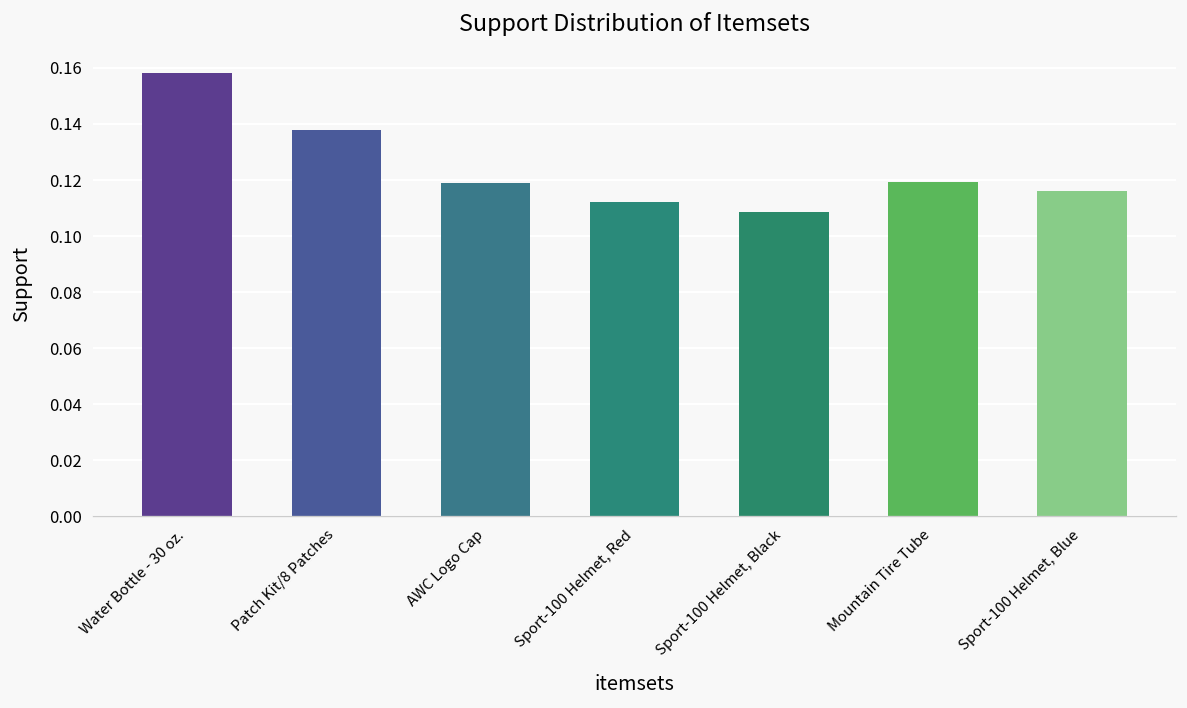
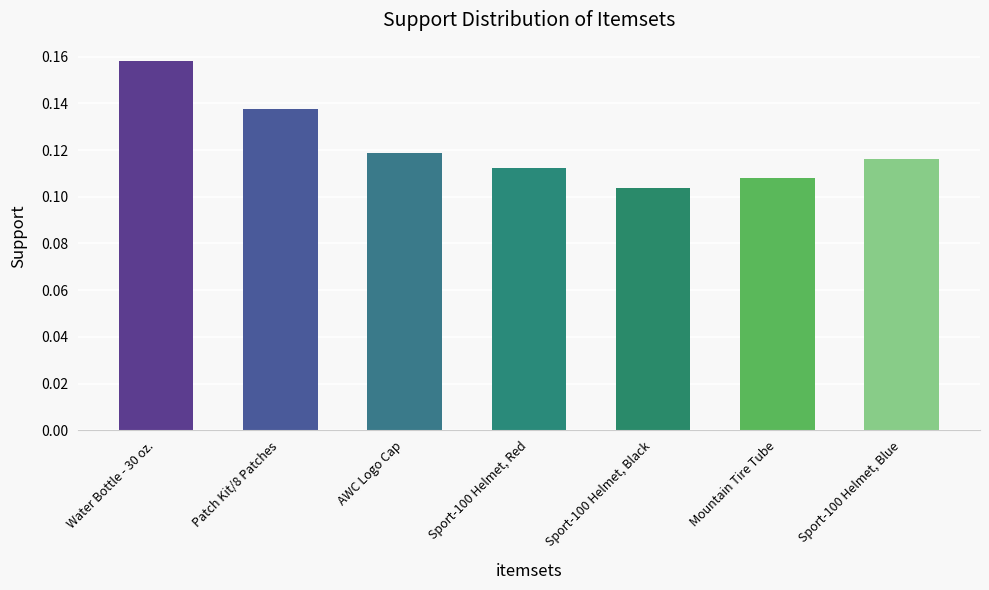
  {
    "Water Bottle - 30 oz.": 0.158,
    "Patch Kit/8 Patches": 0.138,
    "AWC Logo Cap": 0.119,
    "Sport-100 Helmet, Red": 0.112,
-   "Sport-100 Helmet, Black": 0.109,
-   "Mountain Tire Tube": 0.119,
+   "Sport-100 Helmet, Black": 0.104,
+   "Mountain Tire Tube": 0.108,
    "Sport-100 Helmet, Blue": 0.116
  }
